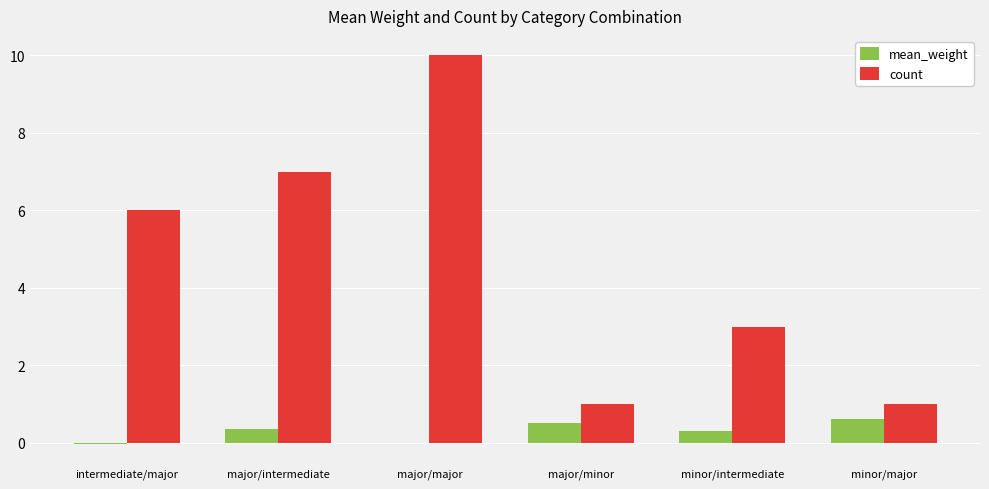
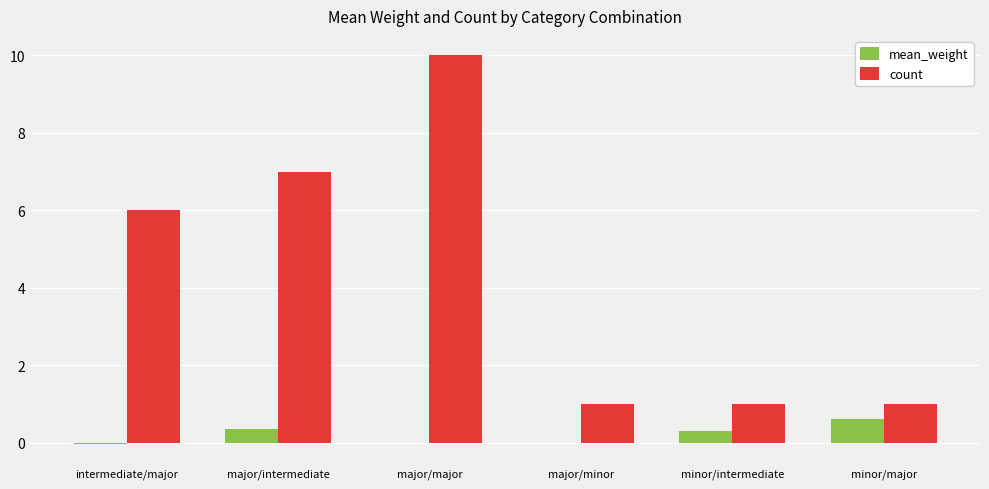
  {
    "mean_weight": {
      "major/intermediate": 0.4,
-     "major/minor": 0.5,
+     "major/minor": 0.0,
      "minor/intermediate": 0.3,
      "minor/major": 0.6
    },
    "count": {
      "intermediate/major": 6,
      "major/intermediate": 7,
      "major/major": 10,
      "major/minor": 1,
-     "minor/intermediate": 3,
+     "minor/intermediate": 1,
      "minor/major": 1
    }
  }
